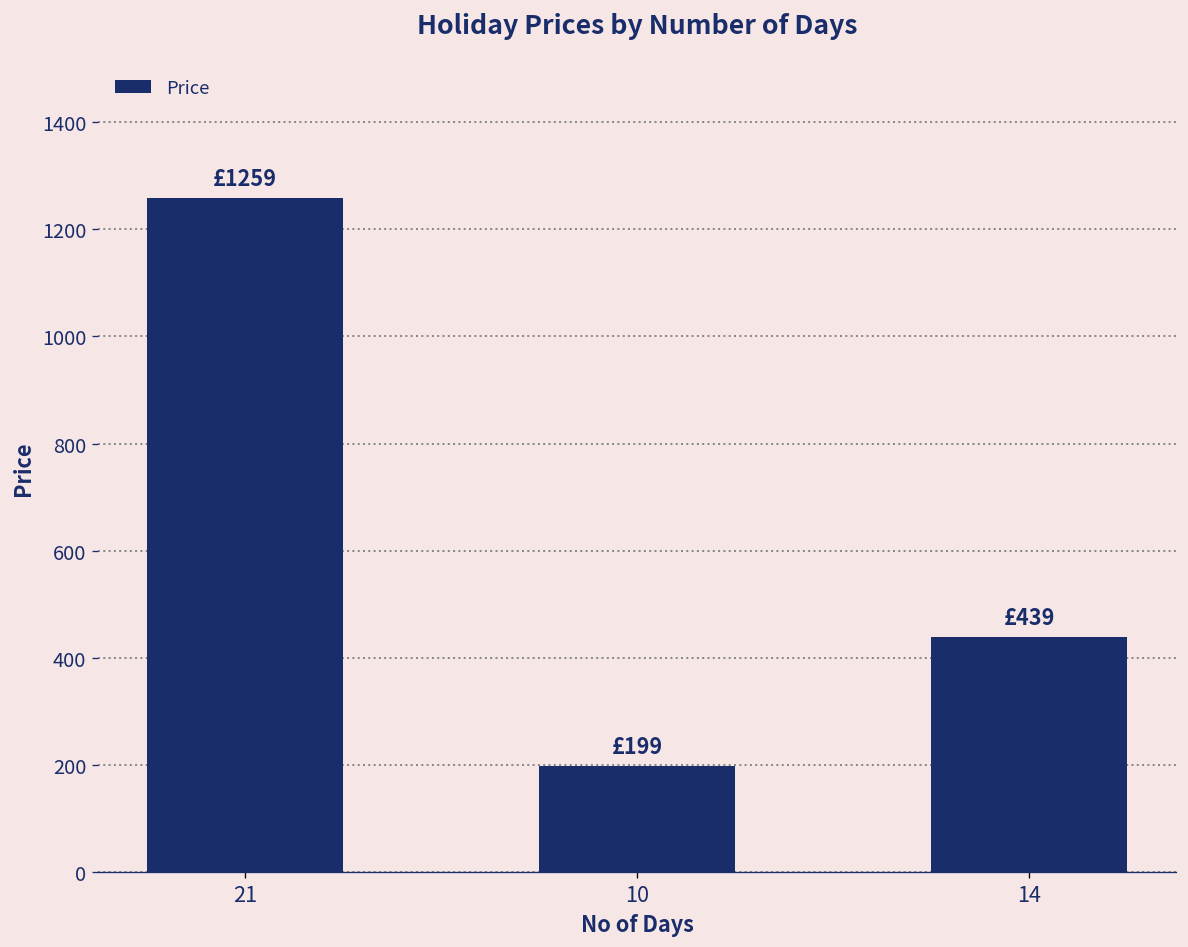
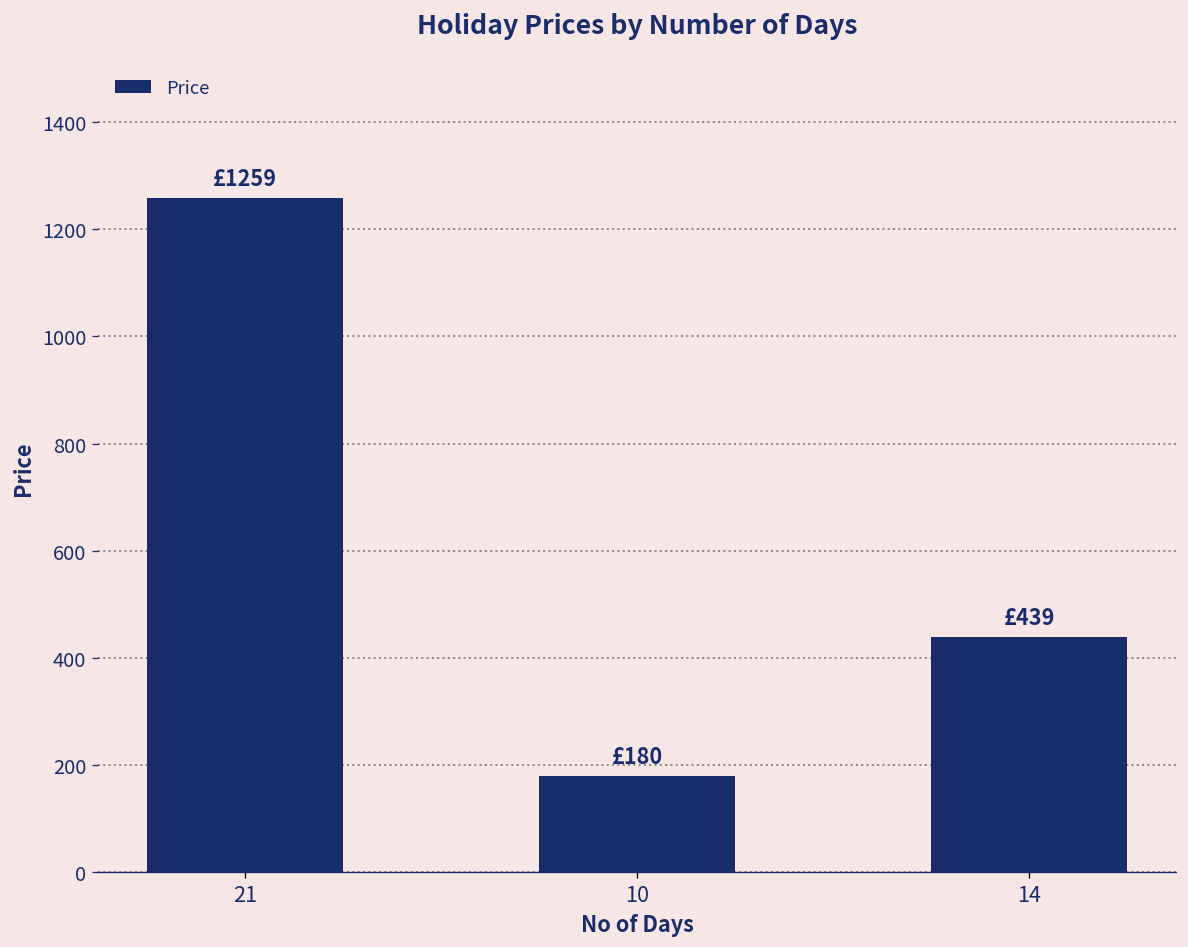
  {
    "21": "£1259",
-   "10": "£199",
+   "10": "£180",
    "14": "£439"
  }
